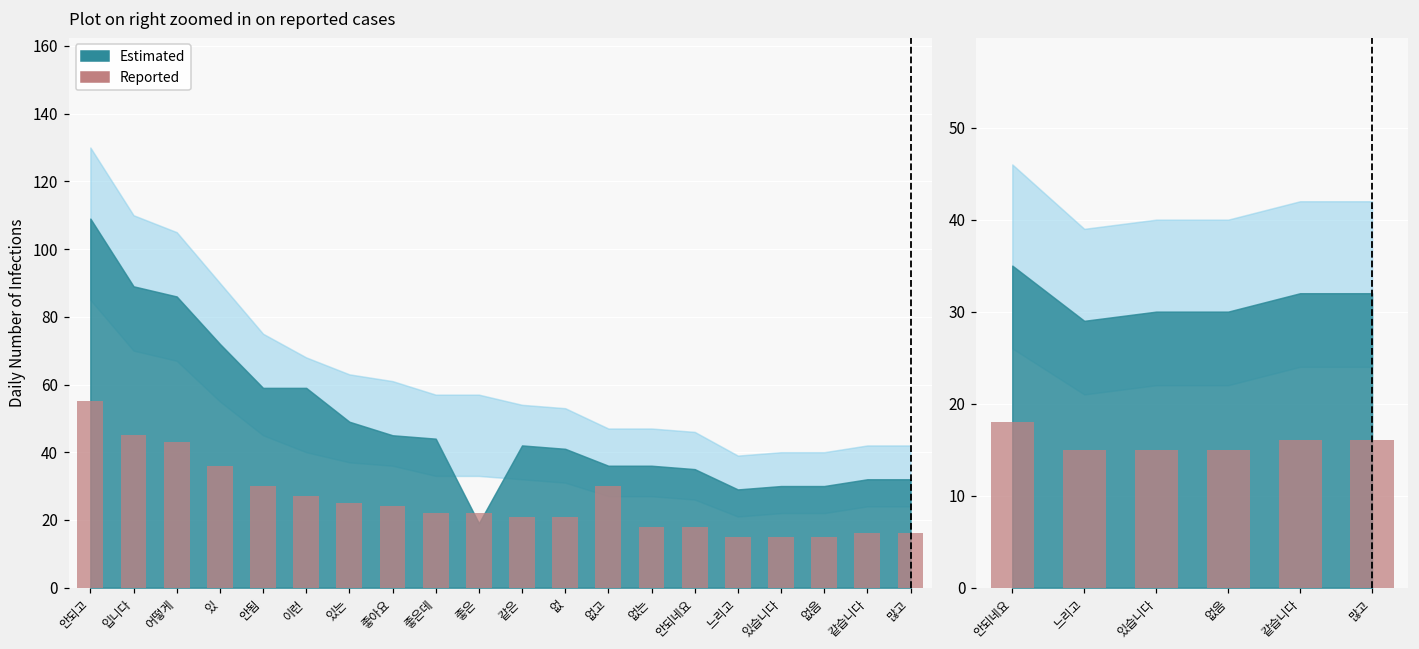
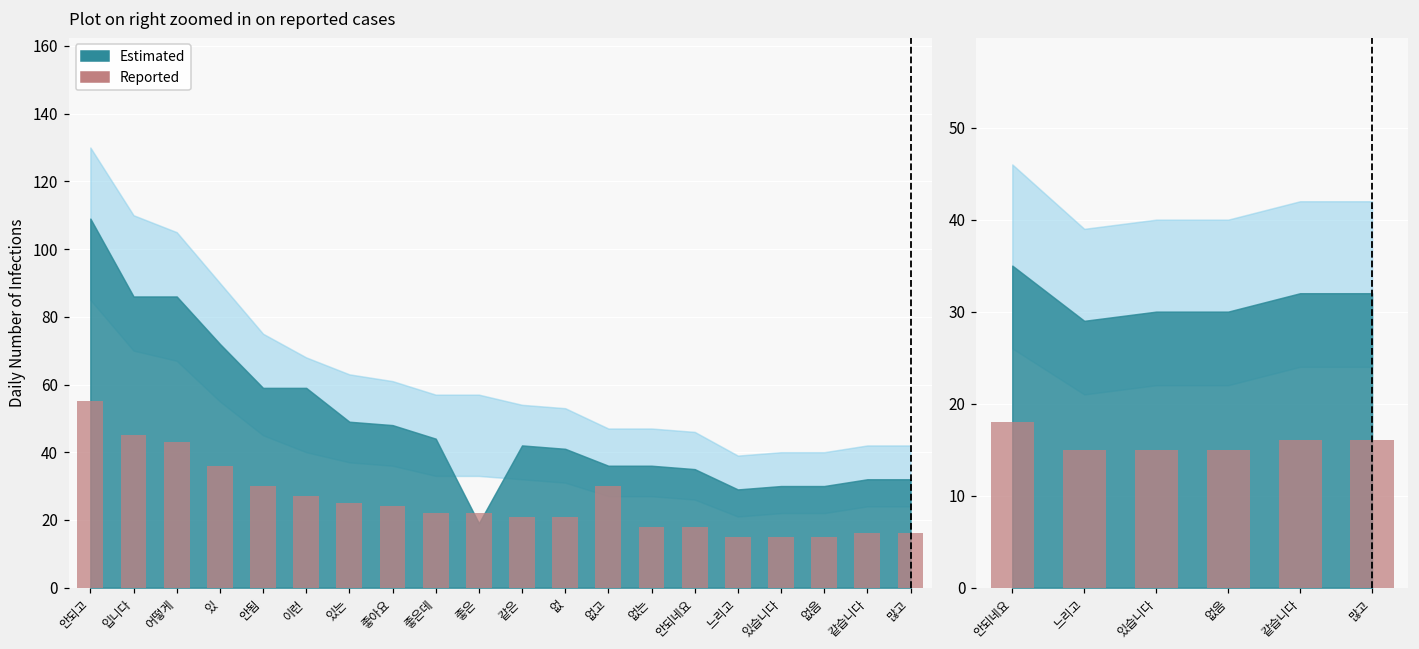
  {
    "Plot on right zoomed in on reported cases": {
      "Reported": {
        "안되고": 55,
        "입니다": 45,
        "어떻게": 43,
        "있": 36,
        "안됨": 30,
        "이런": 27,
        "있는": 25,
        "좋아요": 24,
        "좋은데": 22,
        "좋은": 22,
        "같은": 21,
        "없": 21,
        "없고": 30,
        "없는": 18,
        "안되네요": 18,
        "느리고": 15,
        "있습니다": 15,
        "없음": 15,
        "같습니다": 16,
        "많고": 16
      },
      "Estimated": {
        "안되고": 109,
-       "입니다": 89,
+       "입니다": 86,
        "어떻게": 86,
        "있": 72,
        "안됨": 59,
        "이런": 59,
        "있는": 49,
-       "좋아요": 45,
+       "좋아요": 48,
        "좋은데": 44,
        "좋은": 19,
        "같은": 42,
        "없": 41,
        "없고": 36,
        "없는": 36,
        "안되네요": 35,
        "느리고": 29,
        "있습니다": 30,
        "없음": 30,
        "같습니다": 32,
        "많고": 32
      }
    }
  }
